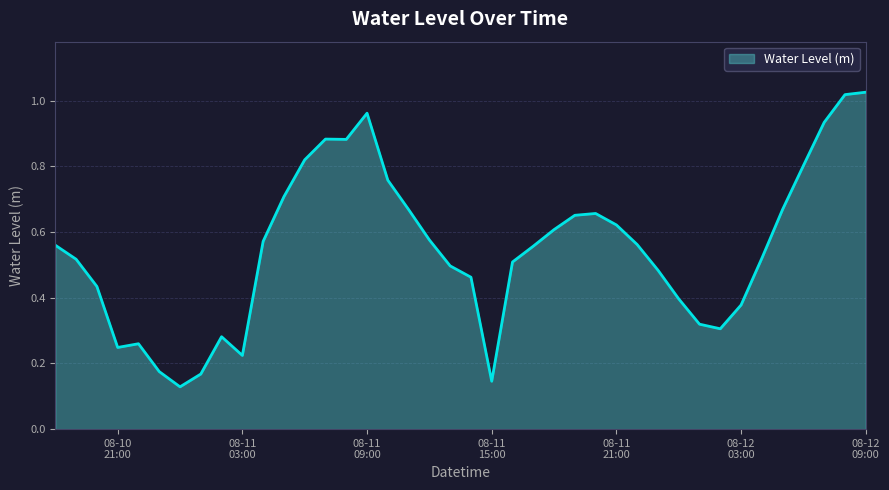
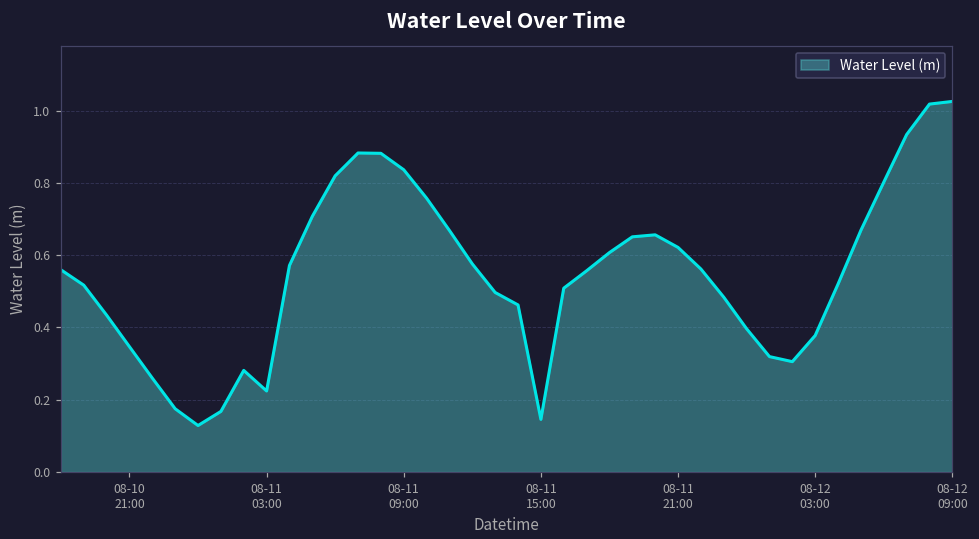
  {
-   "08-10 21:00": 0.25,
+   "08-10 21:00": 0.35,
    "08-11 03:00": 0.22,
-   "08-11 09:00": 0.96,
+   "08-11 09:00": 0.84,
    "08-11 15:00": 0.15,
    "08-11 21:00": 0.62,
    "08-12 03:00": 0.38,
    "08-12 09:00": 1.03
  }
